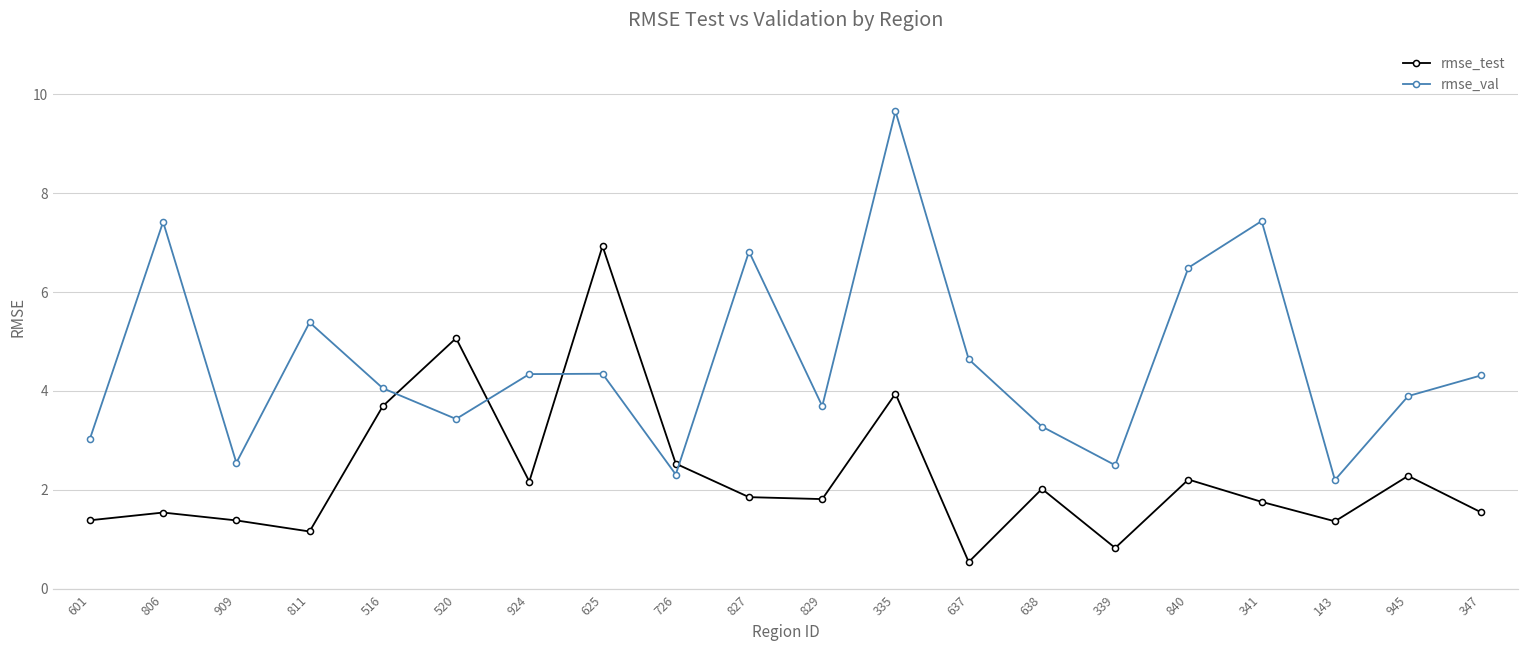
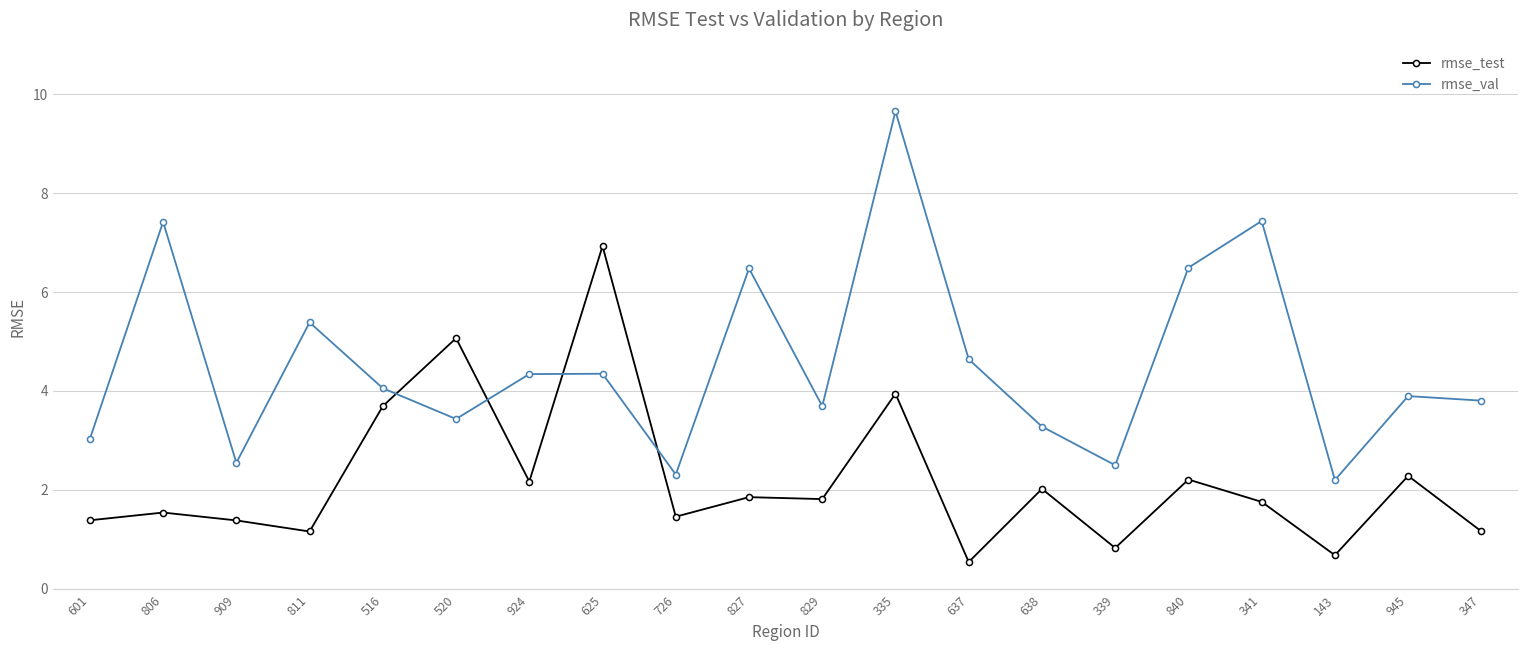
  {
    "rmse_test": {
      "601": 1.4,
      "806": 1.5,
      "909": 1.4,
      "811": 1.2,
      "516": 3.7,
      "520": 5.1,
      "924": 2.2,
      "625": 6.9,
-     "726": 2.5,
+     "726": 1.5,
      "827": 1.9,
      "829": 1.8,
      "335": 3.9,
      "637": 0.5,
      "638": 2.0,
      "339": 0.8,
      "840": 2.2,
      "341": 1.8,
-     "143": 1.4,
+     "143": 0.7,
      "945": 2.3,
-     "347": 1.5
+     "347": 1.2
    },
    "rmse_val": {
      "601": 3.0,
      "806": 7.4,
      "909": 2.5,
      "811": 5.4,
      "516": 4.1,
      "520": 3.4,
      "924": 4.3,
      "625": 4.3,
      "726": 2.3,
-     "827": 6.8,
+     "827": 6.5,
      "829": 3.7,
      "335": 9.7,
      "637": 4.6,
      "638": 3.3,
      "339": 2.5,
      "840": 6.5,
      "341": 7.4,
      "143": 2.2,
      "945": 3.9,
-     "347": 4.3
+     "347": 3.8
    }
  }
